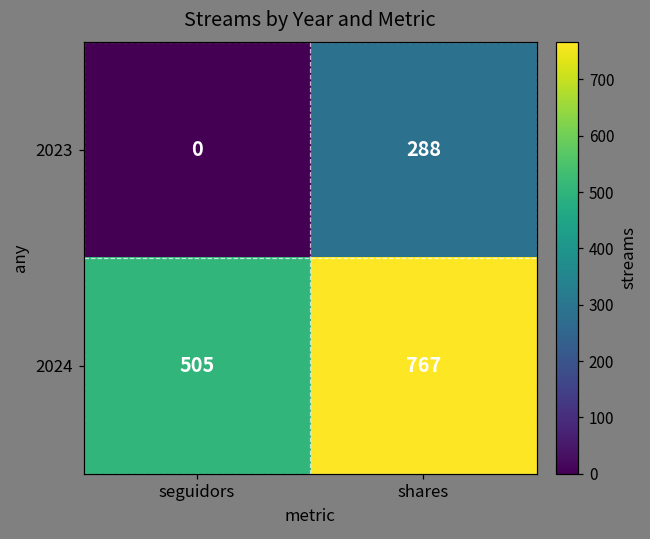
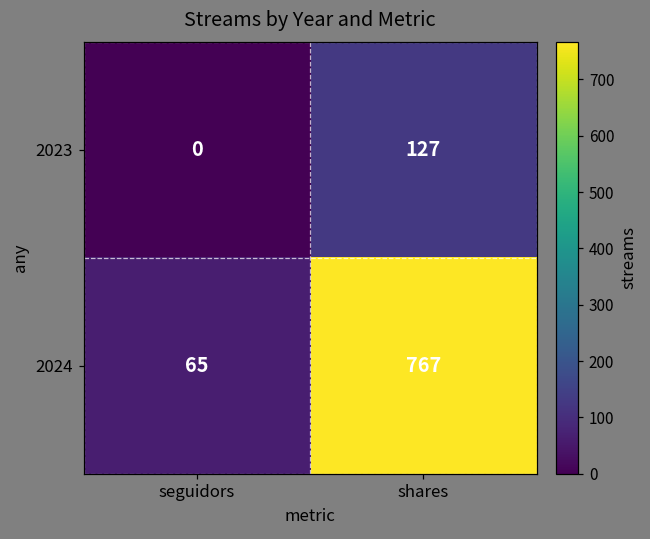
  {
    "2023": {
      "seguidors": 0,
-     "shares": 288
+     "shares": 127
    },
    "2024": {
-     "seguidors": 505,
+     "seguidors": 65,
      "shares": 767
    }
  }
